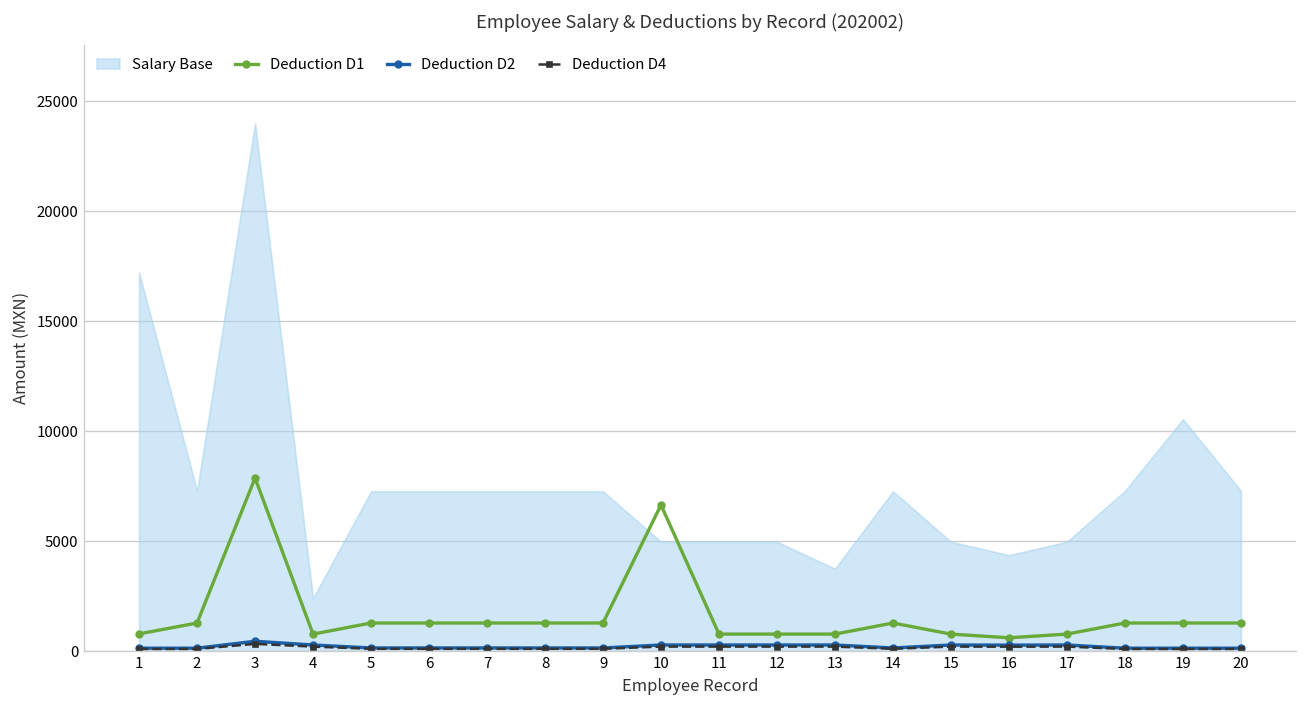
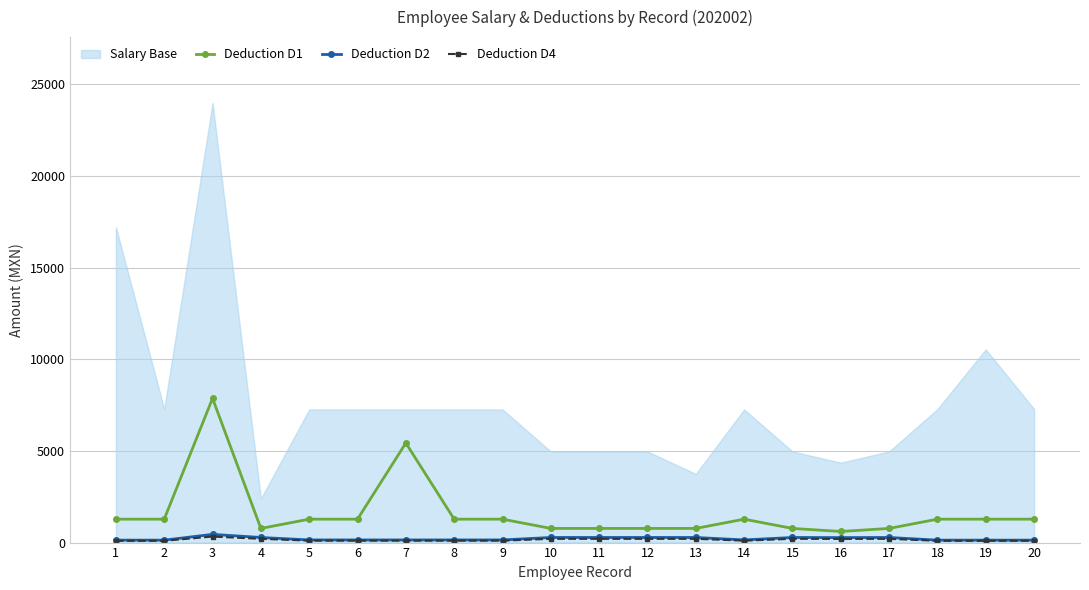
  {
    "Deduction D1": {
-     "1": 800,
+     "1": 1300,
      "2": 1300,
      "3": 7900,
      "4": 800,
      "5": 1300,
      "6": 1300,
-     "7": 1300,
+     "7": 5400,
      "8": 1300,
      "9": 1300,
-     "10": 6600,
+     "10": 800,
      "11": 800,
      "12": 800,
      "13": 800,
      "14": 1300,
      "15": 800,
      "16": 600,
      "17": 800,
      "18": 1300,
      "19": 1300,
      "20": 1300
    },
    "Salary Base": {
      "1": 17200,
      "2": 7300,
      "3": 24000,
      "4": 2400,
      "5": 7300,
      "6": 7300,
      "7": 7300,
      "8": 7300,
      "9": 7300,
      "10": 5000,
      "11": 5000,
      "12": 5000,
      "13": 3700,
      "14": 7300,
      "15": 5000,
      "16": 4400,
      "17": 5000,
      "18": 7300,
      "19": 10500,
      "20": 7300
    }
  }
